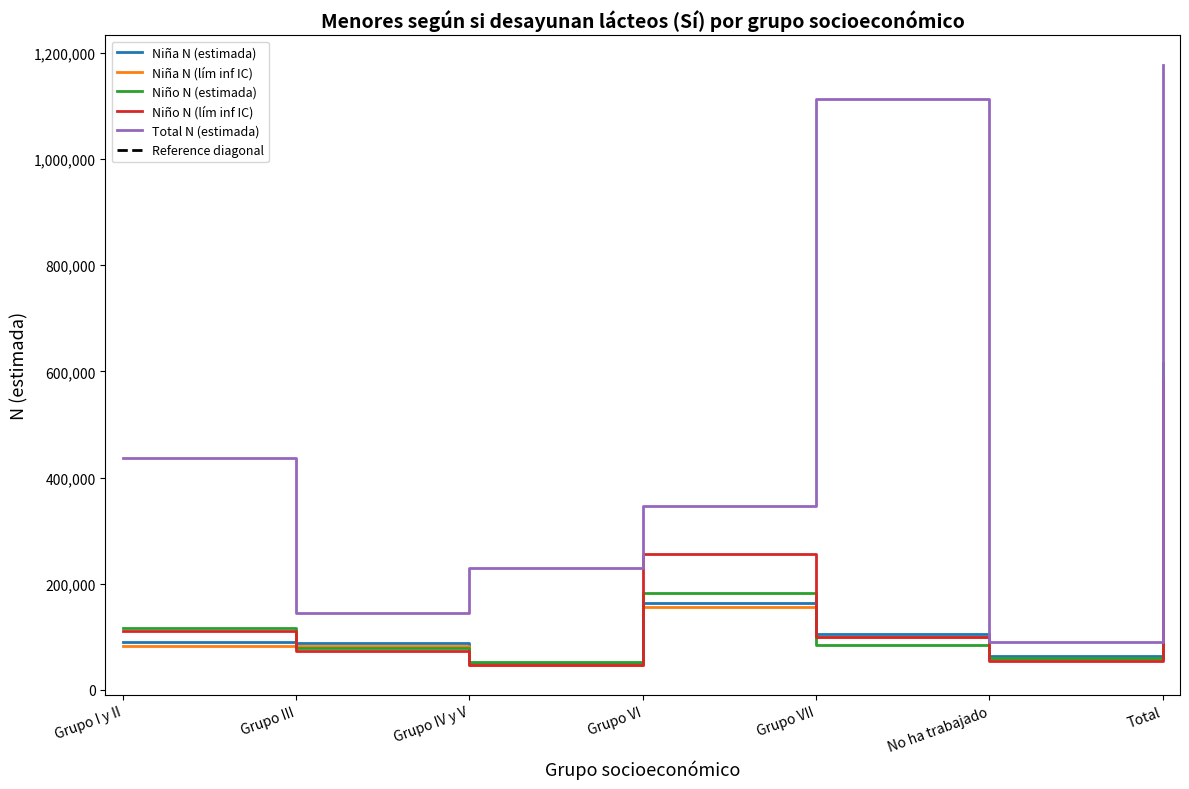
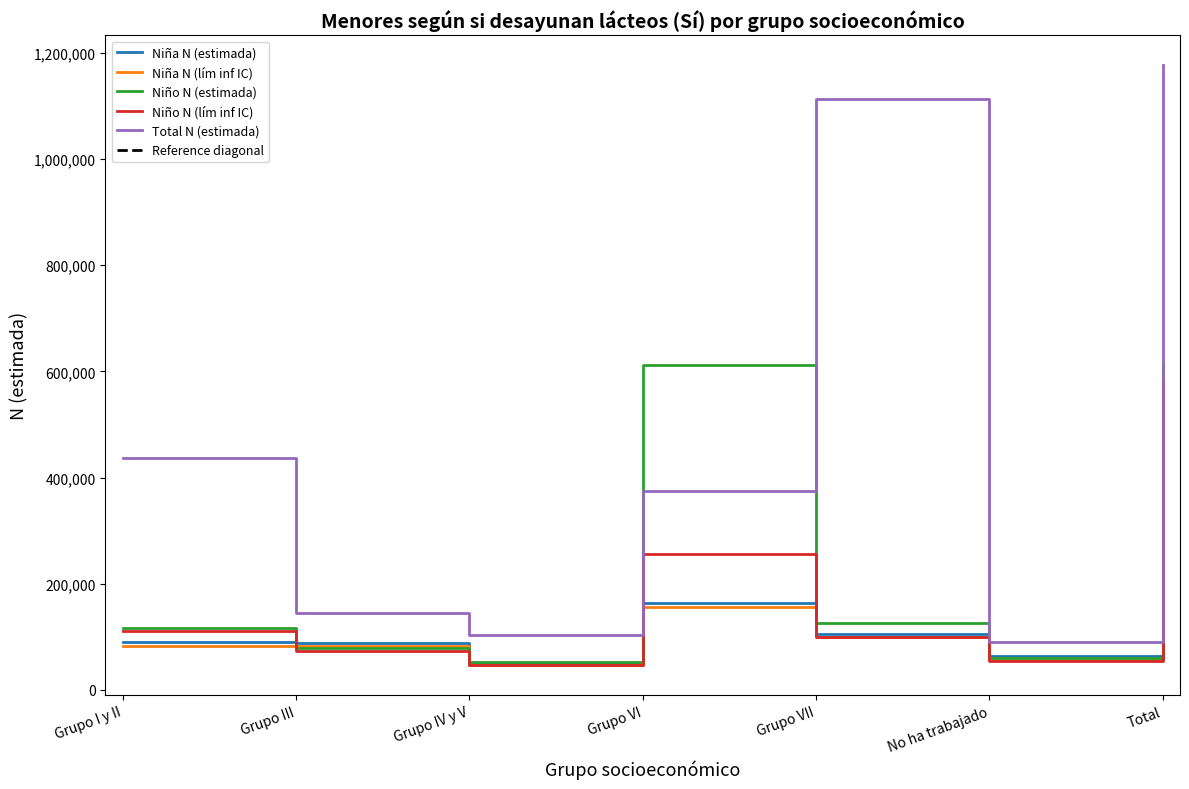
  {
    "Niña N (estimada)": {
      "Grupo I y II": "90,000",
      "Grupo III": "90,000",
      "Grupo VI": "160,000",
      "Grupo VII": "110,000",
      "Total": "530,000"
    },
    "Niña N (lím inf IC)": {
      "Grupo I y II": "80,000",
      "Grupo III": "80,000",
      "Grupo VI": "160,000",
      "Total": "550,000"
    },
    "Niño N (estimada)": {
      "Grupo I y II": "120,000",
      "Grupo III": "80,000",
-     "Grupo VI": "180,000",
-     "Grupo VII": "80,000",
+     "Grupo VI": "610,000",
+     "Grupo VII": "130,000",
      "Total": "610,000"
    },
    "Niño N (lím inf IC)": {
      "Grupo I y II": "110,000",
      "Grupo III": "70,000",
      "Grupo VI": "260,000",
      "Total": "580,000"
    },
    "Total N (estimada)": {
      "Grupo I y II": "440,000",
      "Grupo III": "150,000",
-     "Grupo IV y V": "230,000",
-     "Grupo VI": "350,000",
+     "Grupo IV y V": "100,000",
+     "Grupo VI": "380,000",
      "Grupo VII": "1,110,000",
      "No ha trabajado": "90,000",
      "Total": "1,180,000"
    }
  }
